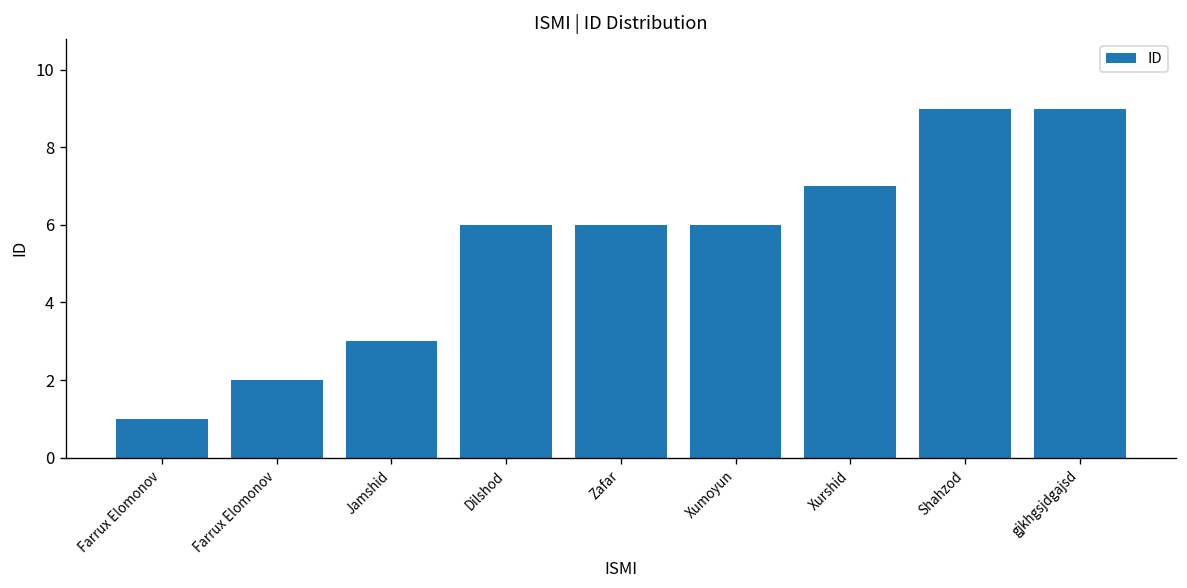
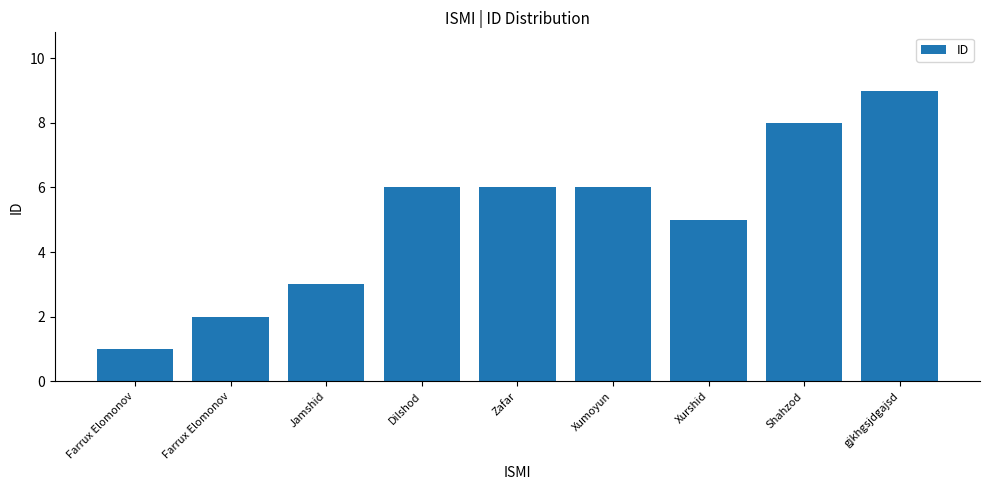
  {
    "Jamshid": 3,
    "Dilshod": 6,
    "Zafar": 6,
    "Xumoyun": 6,
-   "Xurshid": 7,
-   "Shahzod": 9,
+   "Xurshid": 5,
+   "Shahzod": 8,
    "gjkhgsjdgajsd": 9
  }
